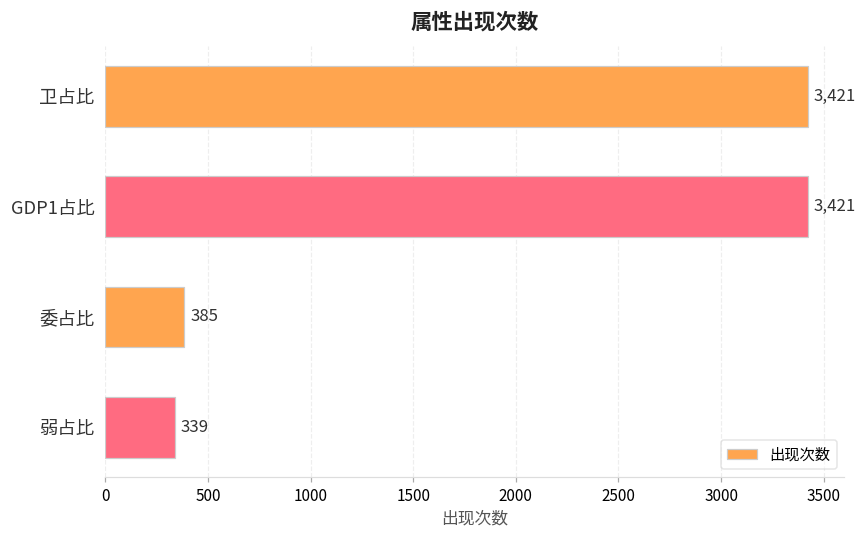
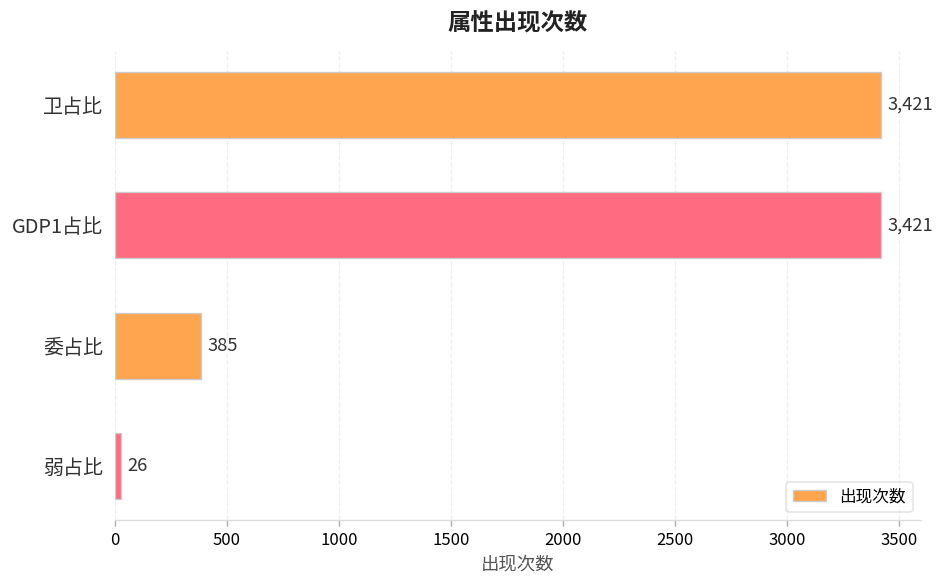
  {
    "卫占比": "3,421",
    "GDP1占比": "3,421",
    "委占比": "385",
-   "弱占比": "339"
+   "弱占比": "26"
  }
